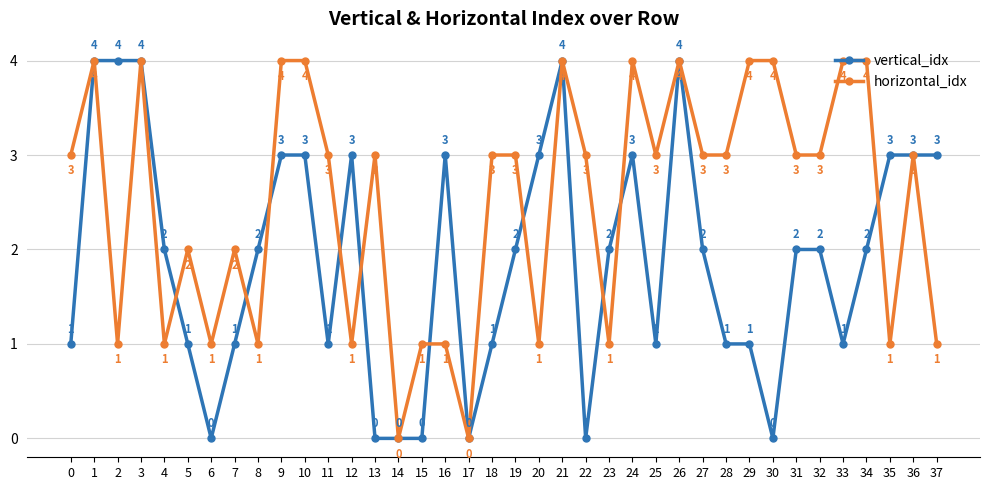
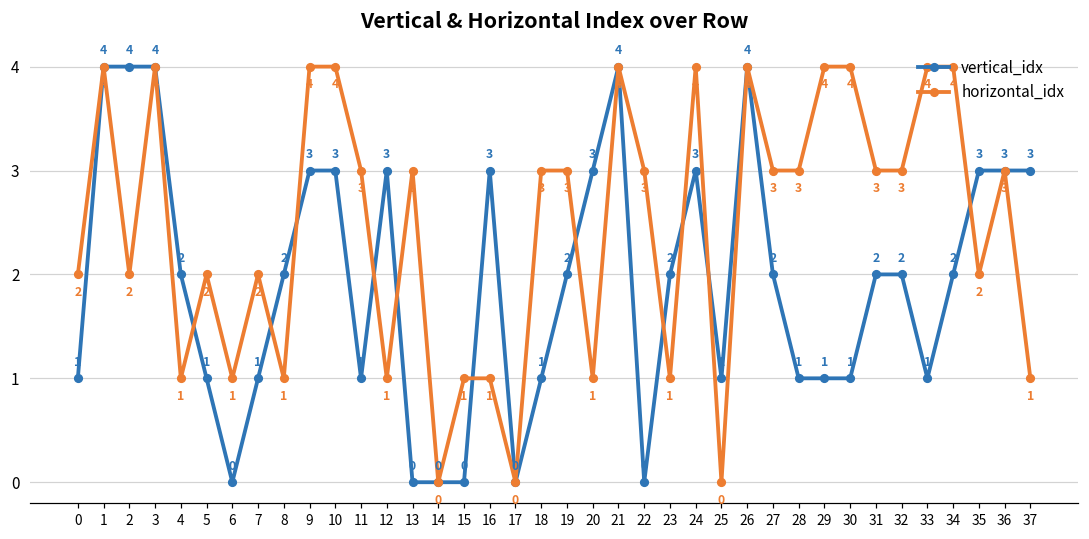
  {
    "vertical_idx": {
      "6": 0,
      "22": 0,
      "25": 1,
      "27": 2,
-     "30": 0,
+     "30": 1,
      "33": 1
    },
    "horizontal_idx": {
-     "0": 3,
-     "2": 1,
+     "0": 2,
+     "2": 2,
      "4": 1,
      "6": 1,
      "7": 2,
      "8": 1,
      "10": 4,
      "11": 3,
      "12": 1,
      "15": 1,
      "16": 1,
      "18": 3,
      "19": 3,
      "20": 1,
      "22": 3,
      "23": 1,
-     "25": 3,
+     "25": 0,
      "27": 3,
      "28": 3,
      "29": 4,
      "30": 4,
      "31": 3,
      "32": 3,
-     "35": 1,
+     "35": 2,
      "37": 1
    }
  }
